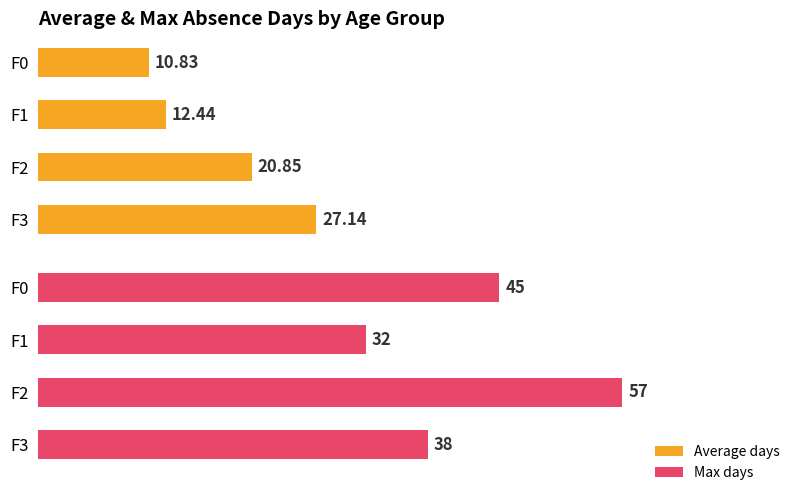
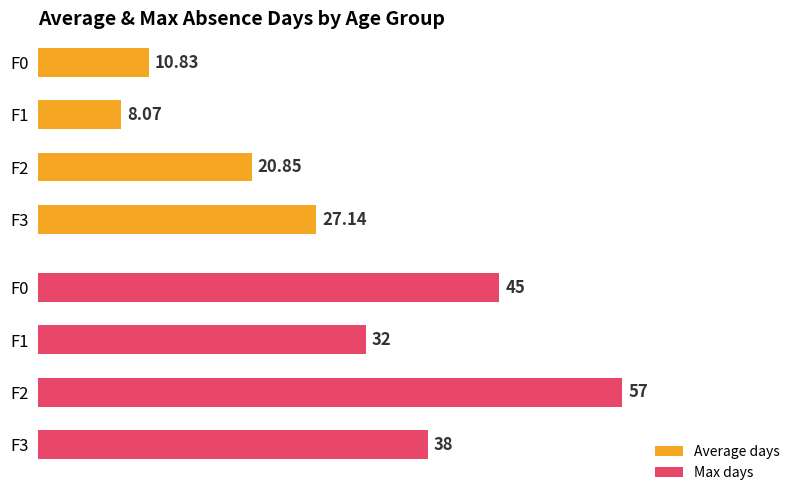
  {
    "Average & Max Absence Days by Age Group": {
      "F0": 10.83,
-     "F1": 12.44,
+     "F1": 8.07,
      "F2": 20.85,
      "F3": 27.14
    }
  }
